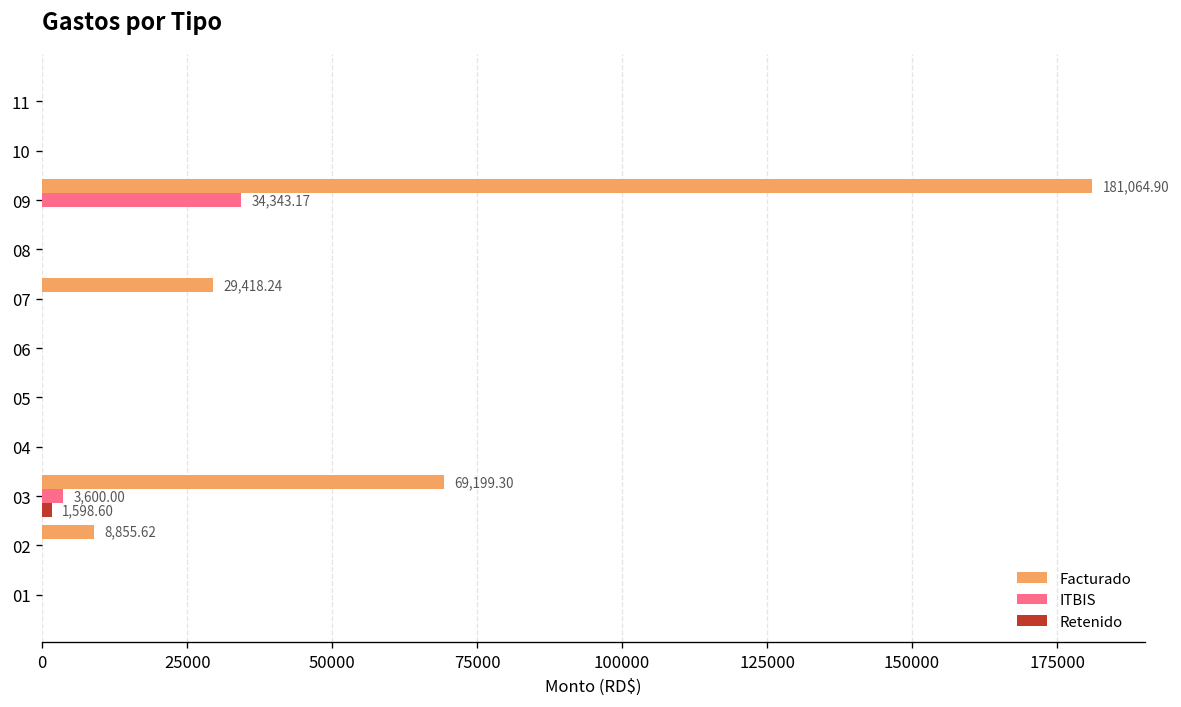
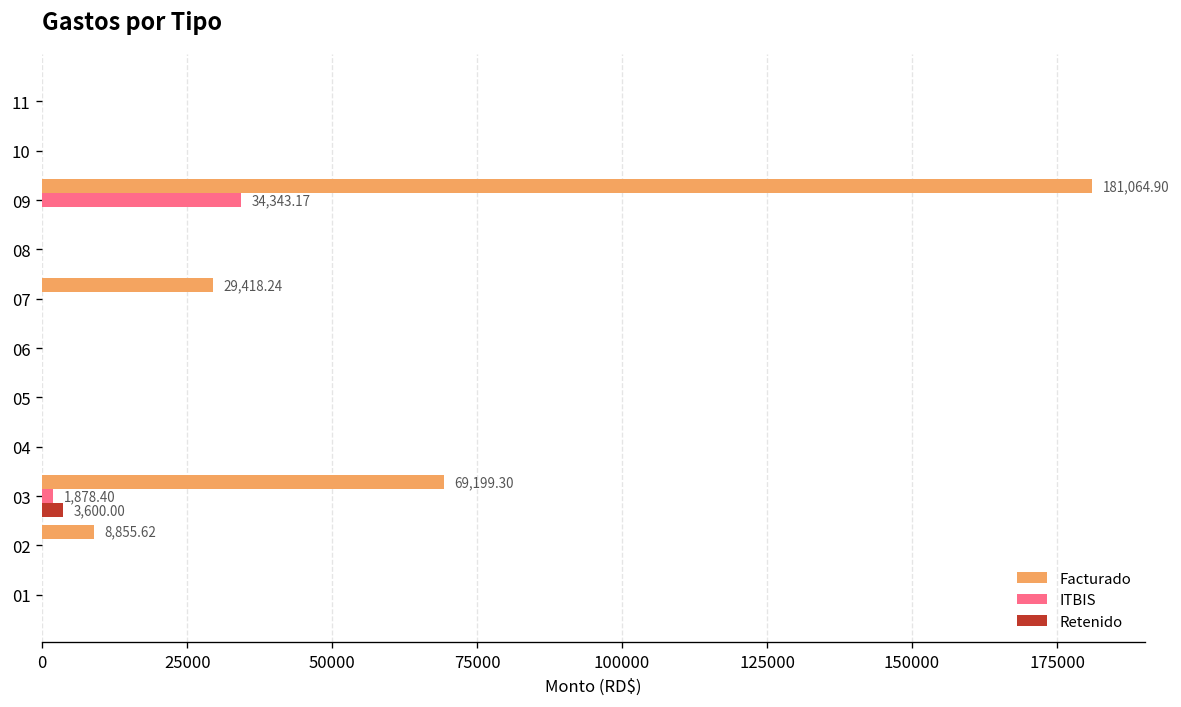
  {
    "Facturado": {
      "09": "181,064.90",
      "07": "29,418.24",
      "03": "69,199.30",
      "02": "8,855.62"
    },
    "ITBIS": {
      "09": "34,343.17",
-     "03": "3,600.00"
+     "03": "1,878.40"
    },
    "Retenido": {
-     "03": "1,598.60"
+     "03": "3,600.00"
    }
  }
